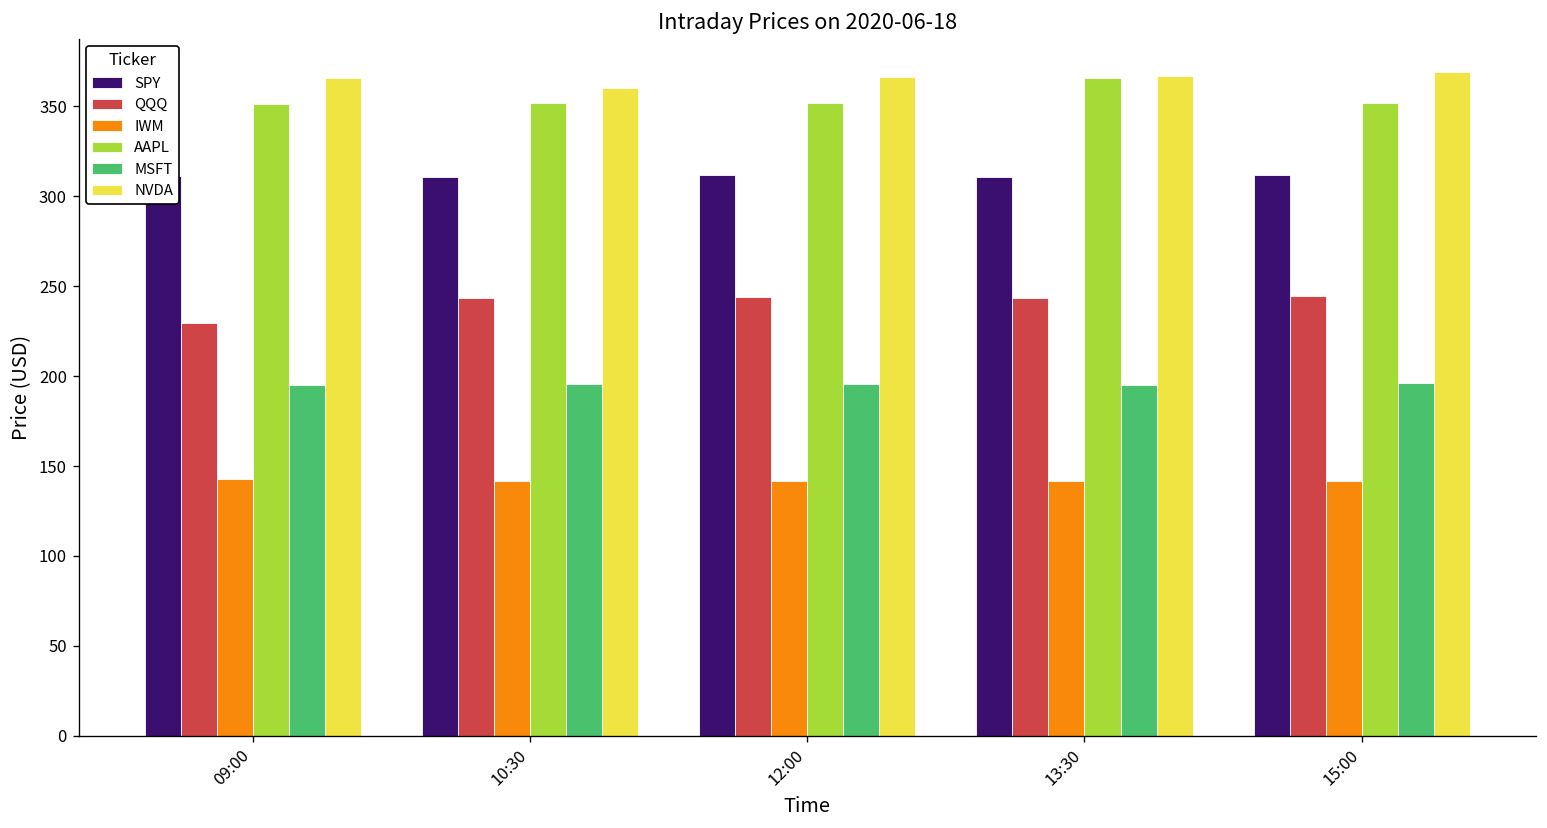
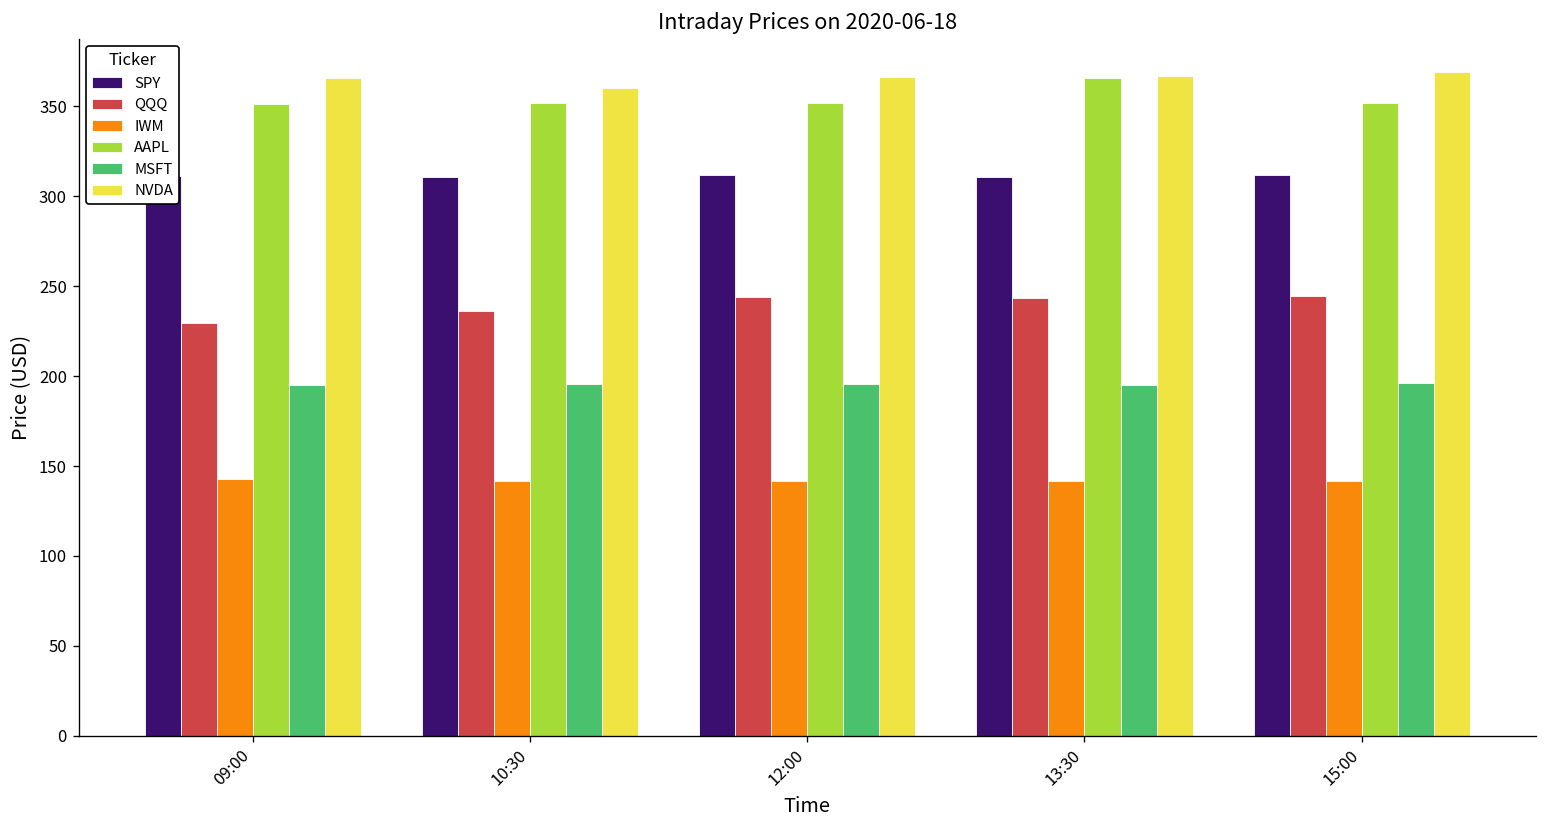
  {
    "SPY": {
      "10:30": 311,
      "12:00": 312,
      "13:30": 311,
      "15:00": 312
    },
    "QQQ": {
      "09:00": 230,
-     "10:30": 244,
+     "10:30": 236,
      "12:00": 244,
      "13:30": 243,
      "15:00": 244
    },
    "IWM": {
      "09:00": 143,
      "10:30": 141,
      "12:00": 142,
      "13:30": 142,
      "15:00": 142
    },
    "AAPL": {
      "09:00": 351,
      "10:30": 352,
      "12:00": 352,
      "13:30": 366,
      "15:00": 352
    },
    "MSFT": {
      "09:00": 195,
      "10:30": 196,
      "12:00": 196,
      "13:30": 195,
      "15:00": 196
    },
    "NVDA": {
      "09:00": 366,
      "10:30": 360,
      "12:00": 367,
      "13:30": 367,
      "15:00": 369
    }
  }
